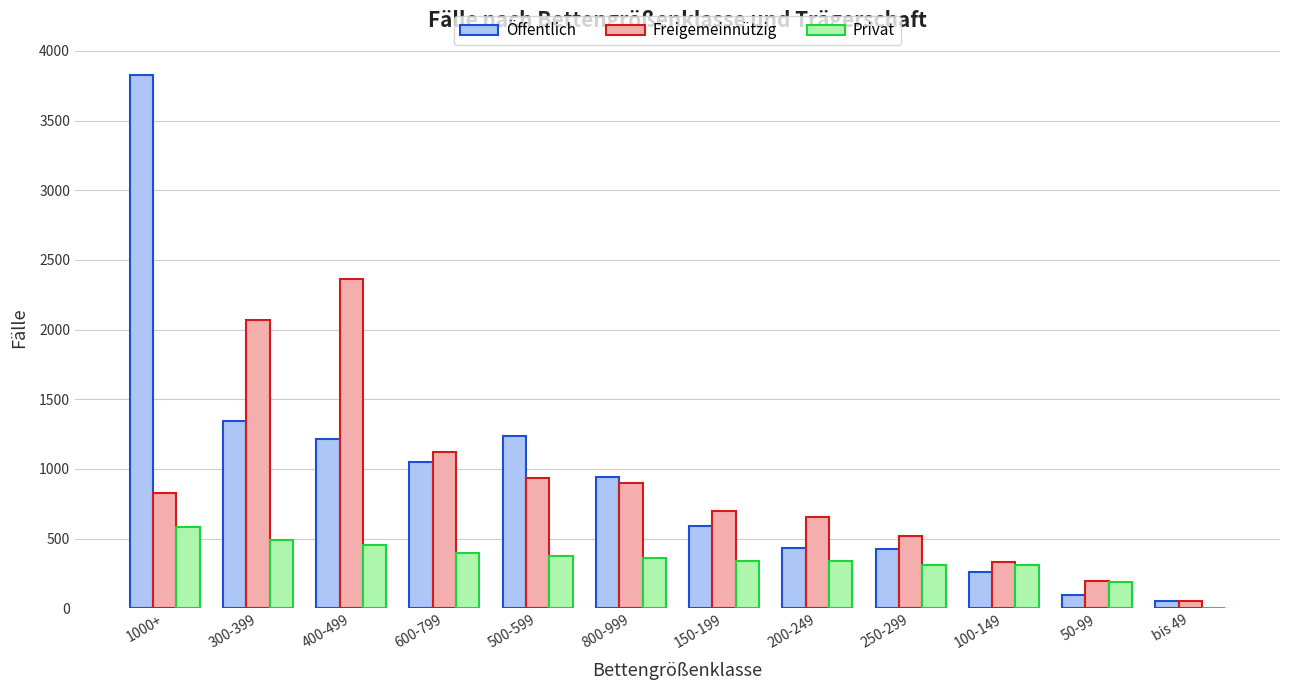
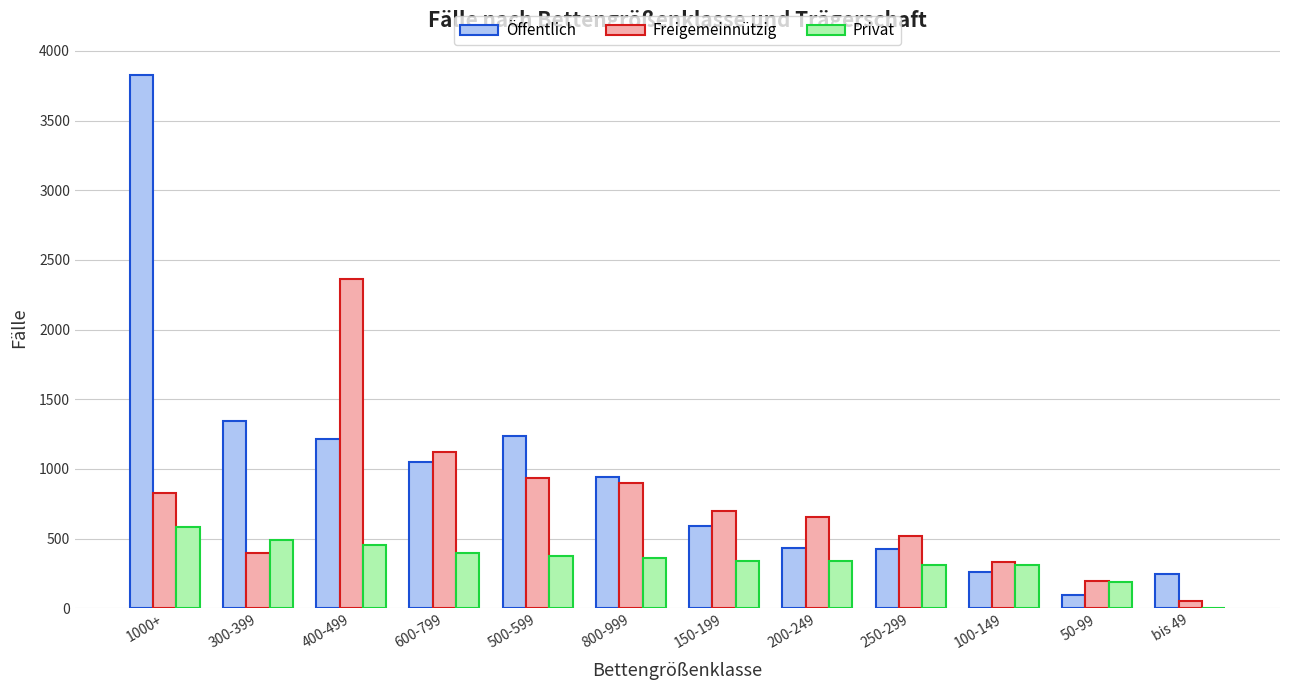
  {
    "Öffentlich": {
      "1000+": 3830,
      "300-399": 1340,
      "400-499": 1210,
      "600-799": 1050,
      "500-599": 1230,
      "800-999": 940,
      "150-199": 590,
      "200-249": 430,
      "250-299": 420,
      "100-149": 260,
      "50-99": 90,
-     "bis 49": 60
+     "bis 49": 240
    },
    "Freigemeinnützig": {
      "1000+": 820,
-     "300-399": 2070,
+     "300-399": 400,
      "400-499": 2370,
      "600-799": 1120,
      "500-599": 930,
      "800-999": 900,
      "150-199": 700,
      "200-249": 650,
      "250-299": 520,
      "100-149": 330,
      "50-99": 200,
      "bis 49": 50
    },
    "Privat": {
      "1000+": 580,
      "300-399": 490,
      "400-499": 460,
      "600-799": 400,
      "500-599": 370,
      "800-999": 360,
      "150-199": 340,
      "200-249": 340,
      "250-299": 310,
      "100-149": 310,
      "50-99": 190,
      "bis 49": 0
    }
  }
